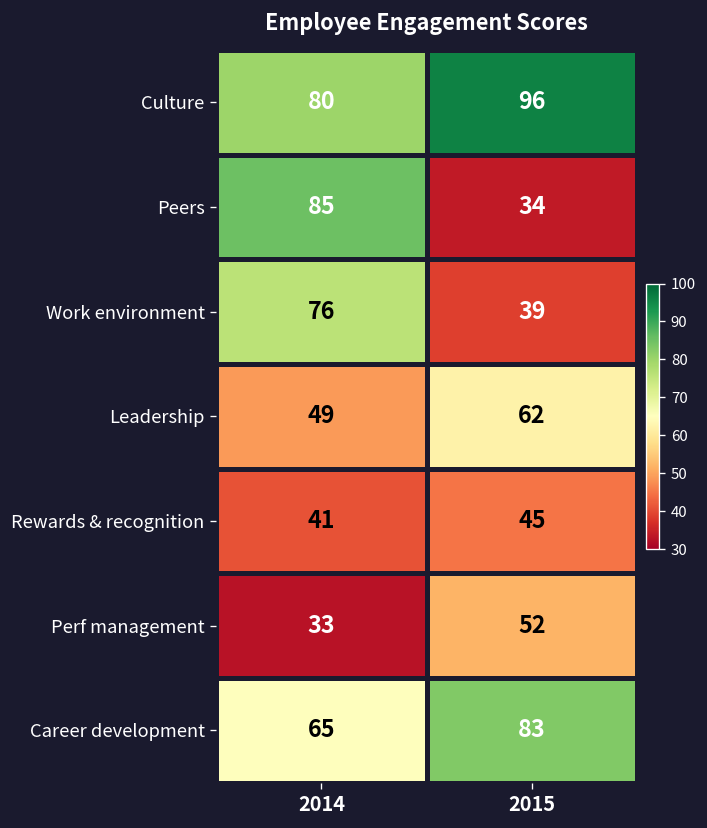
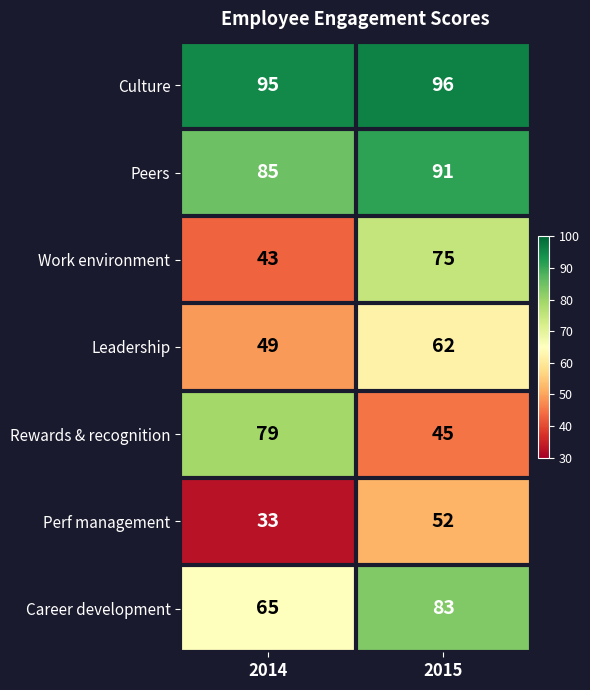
  {
    "Culture": {
-     "2014": 80,
+     "2014": 95,
      "2015": 96
    },
    "Peers": {
      "2014": 85,
-     "2015": 34
+     "2015": 91
    },
    "Work environment": {
-     "2014": 76,
-     "2015": 39
+     "2014": 43,
+     "2015": 75
    },
    "Leadership": {
      "2014": 49,
      "2015": 62
    },
    "Rewards & recognition": {
-     "2014": 41,
+     "2014": 79,
      "2015": 45
    },
    "Perf management": {
      "2014": 33,
      "2015": 52
    },
    "Career development": {
      "2014": 65,
      "2015": 83
    }
  }
